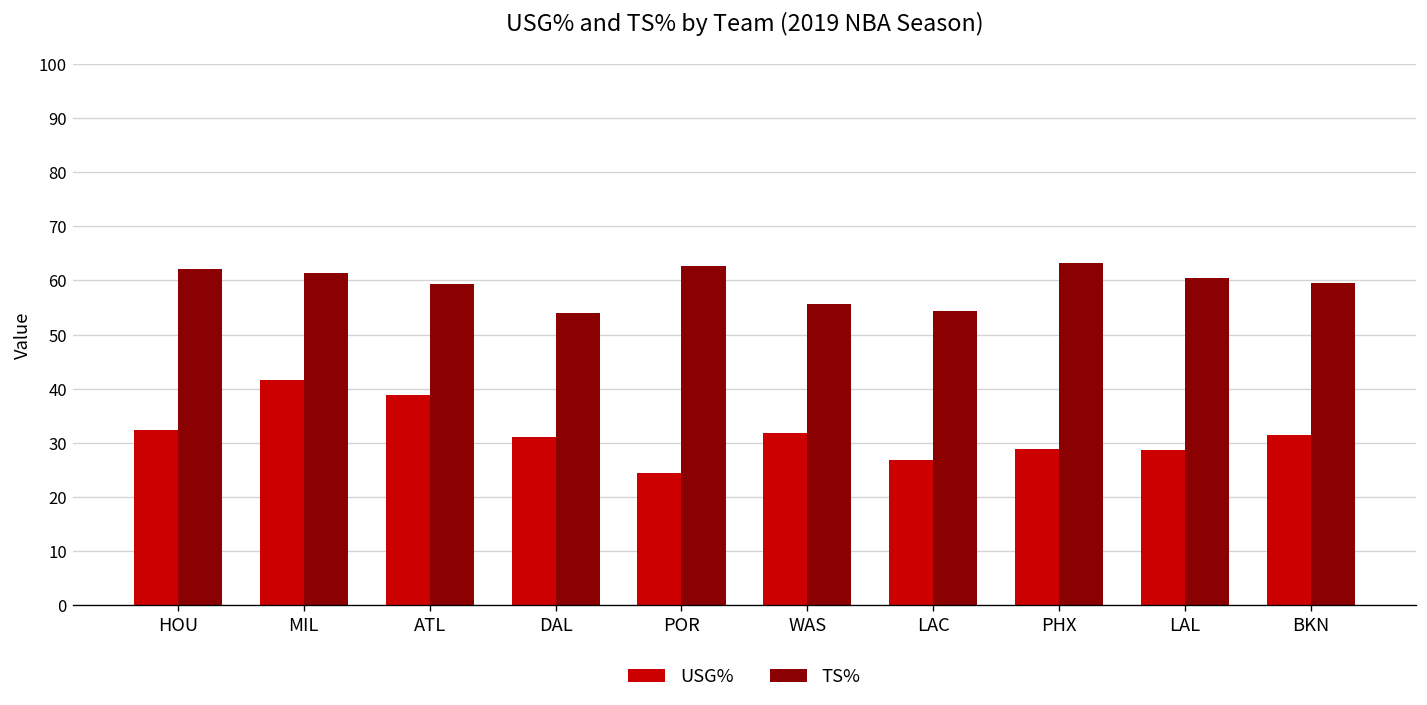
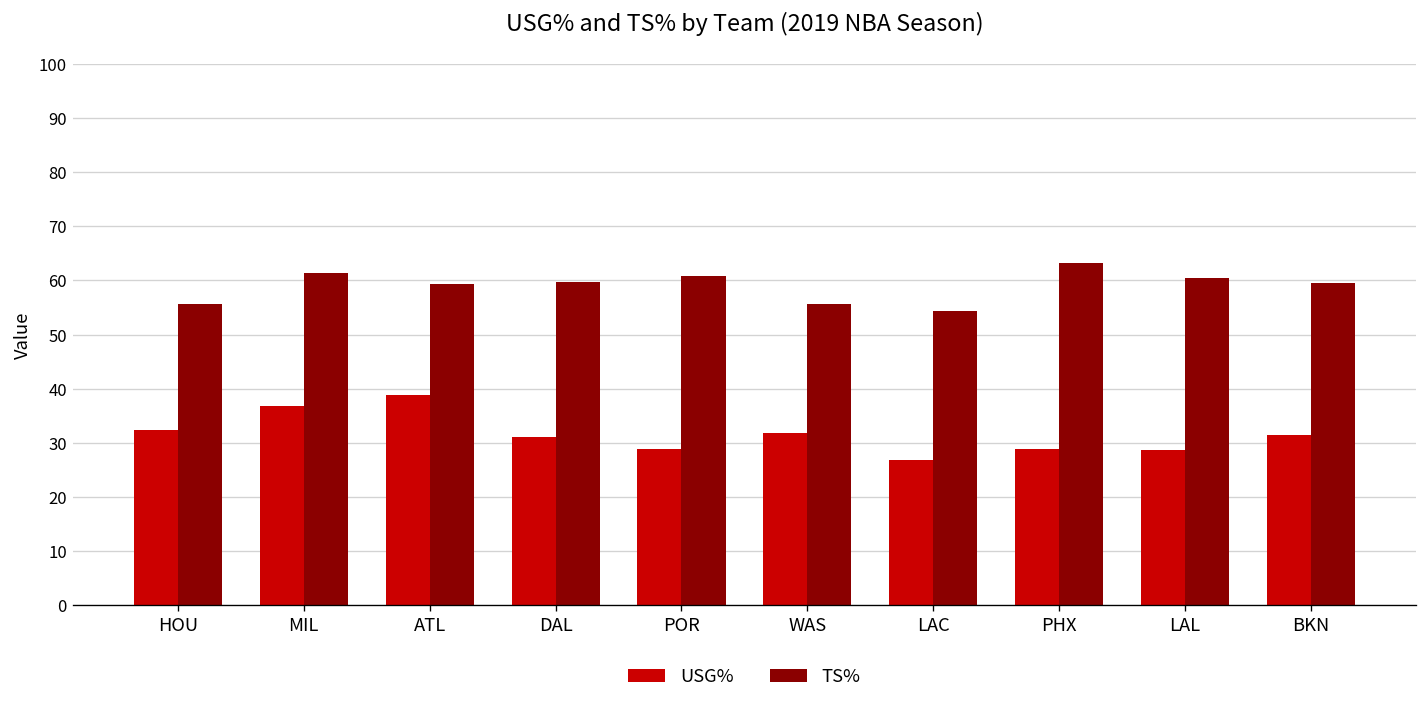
  {
    "USG%": {
      "HOU": 32,
-     "MIL": 42,
+     "MIL": 37,
      "ATL": 39,
      "DAL": 31,
-     "POR": 24,
+     "POR": 29,
      "WAS": 32,
      "LAC": 27,
      "PHX": 29,
      "LAL": 29,
      "BKN": 32
    },
    "TS%": {
-     "HOU": 62,
+     "HOU": 56,
      "MIL": 61,
      "ATL": 59,
-     "DAL": 54,
-     "POR": 63,
+     "DAL": 60,
+     "POR": 61,
      "WAS": 56,
      "LAC": 54,
      "PHX": 63,
      "LAL": 61,
      "BKN": 60
    }
  }
